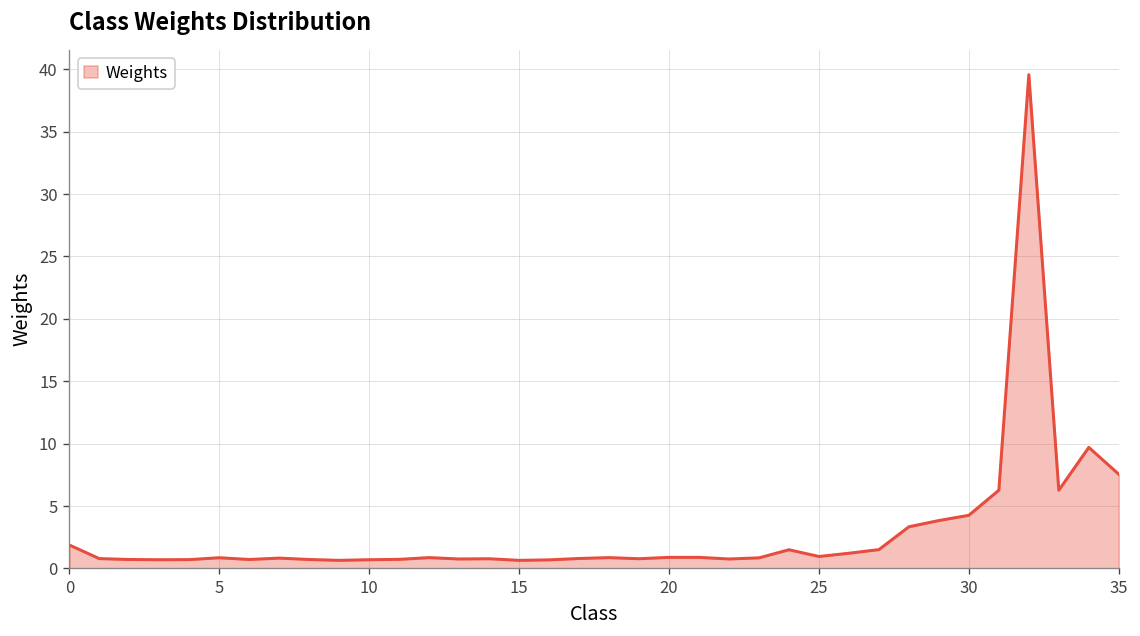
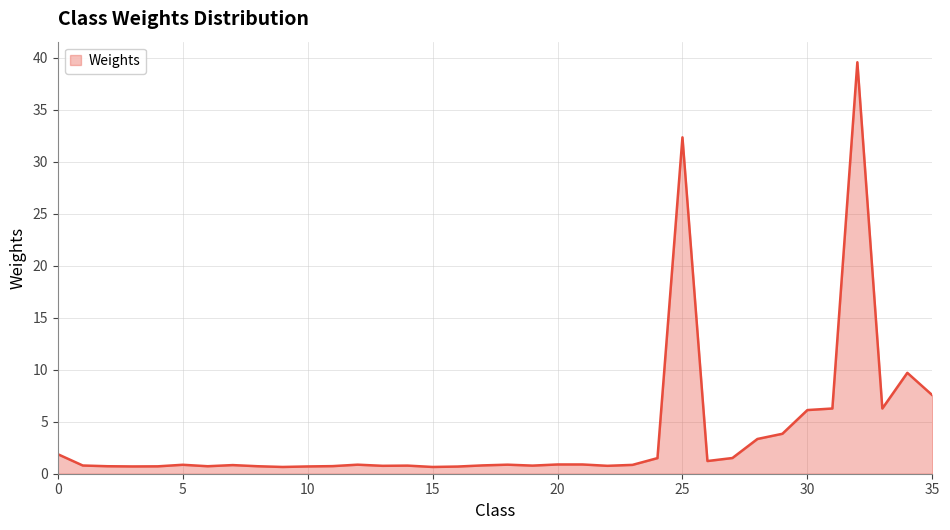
  {
    "0": 1.9,
    "5": 0.9,
    "10": 0.7,
    "15": 0.7,
    "20": 0.9,
-   "25": 1.0,
-   "30": 4.3,
+   "25": 32.3,
+   "30": 6.1,
    "35": 7.6
  }
